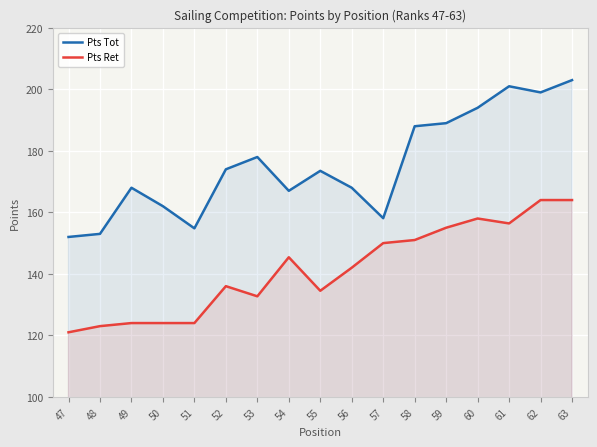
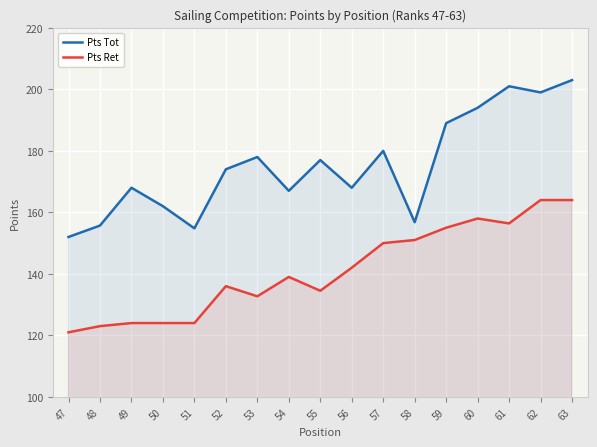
  {
    "Pts Tot": {
      "47": 152,
-     "48": 153,
+     "48": 156,
      "49": 168,
      "50": 162,
      "51": 155,
      "52": 174,
      "53": 178,
      "54": 167,
-     "55": 174,
+     "55": 177,
      "56": 168,
-     "57": 158,
-     "58": 188,
+     "57": 180,
+     "58": 157,
      "59": 189,
      "60": 194,
      "61": 201,
      "62": 199,
      "63": 203
    },
    "Pts Ret": {
      "47": 121,
      "48": 123,
      "49": 124,
      "50": 124,
      "51": 124,
      "52": 136,
      "53": 133,
-     "54": 145,
+     "54": 139,
      "55": 135,
      "56": 142,
      "57": 150,
      "58": 151,
      "59": 155,
      "60": 158,
      "61": 156,
      "62": 164,
      "63": 164
    }
  }
